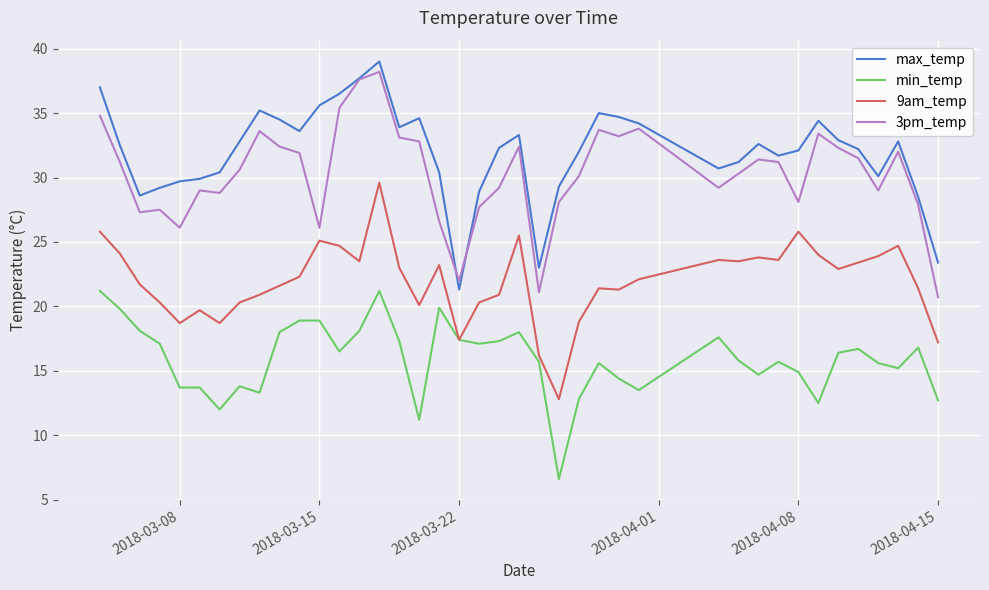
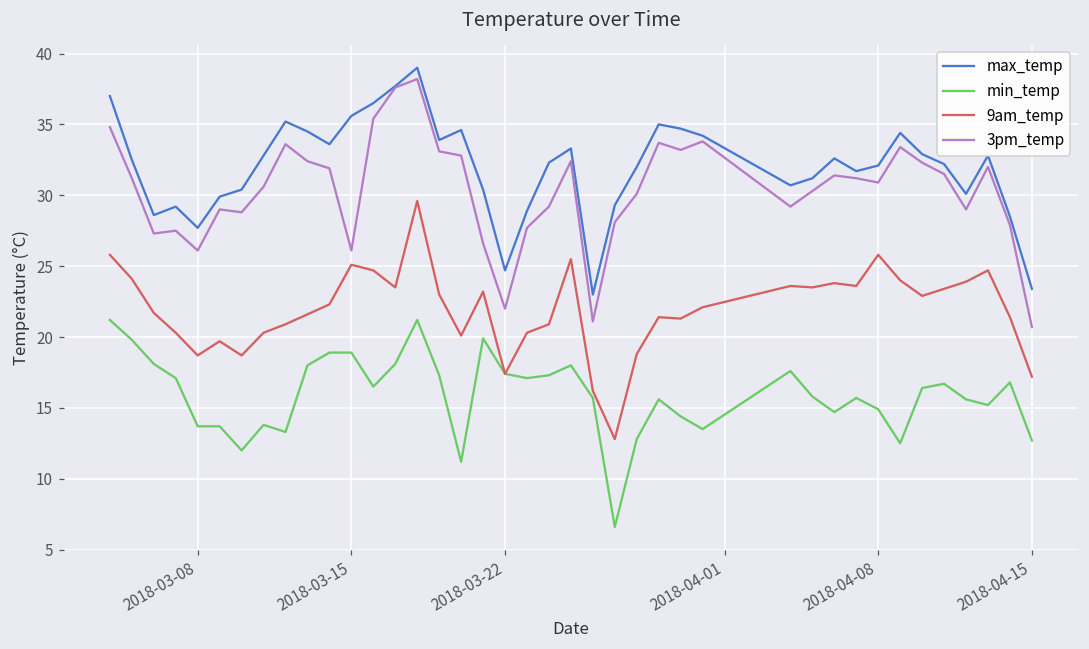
  {
    "max_temp": {
-     "2018-03-08": 29.7,
+     "2018-03-08": 27.7,
      "2018-03-15": 35.6,
-     "2018-03-22": 21.3,
+     "2018-03-22": 24.7,
      "2018-04-08": 32.1,
      "2018-04-15": 23.4
    },
    "min_temp": {
      "2018-03-08": 13.7,
      "2018-03-15": 18.9,
      "2018-04-08": 14.9,
      "2018-04-15": 12.7
    },
    "9am_temp": {
      "2018-03-08": 18.7,
      "2018-03-15": 25.1,
      "2018-04-08": 25.8,
      "2018-04-15": 17.2
    },
    "3pm_temp": {
      "2018-03-08": 26.1,
      "2018-03-15": 26.1,
      "2018-03-22": 22.0,
-     "2018-04-08": 28.1,
+     "2018-04-08": 30.9,
      "2018-04-15": 20.7
    }
  }
